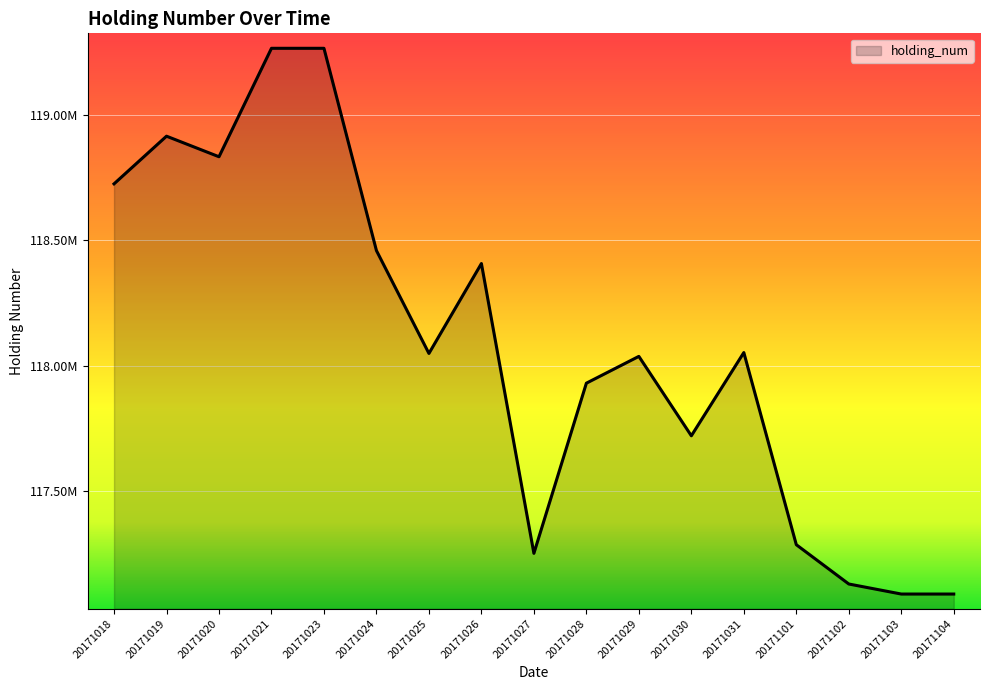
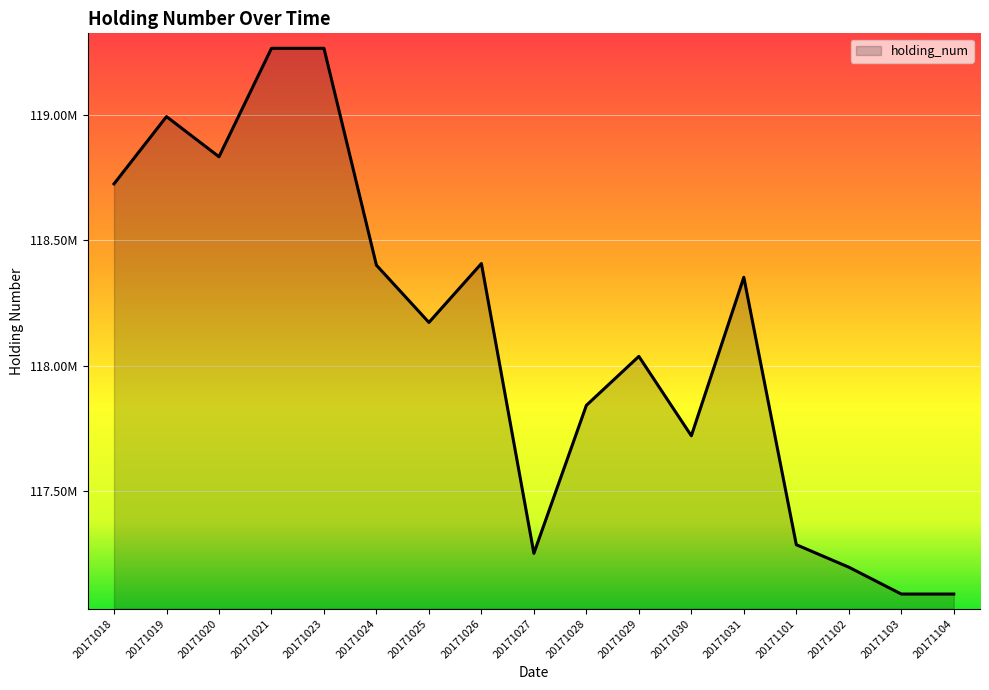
  {
    "20171018": 118720000,
-   "20171019": 118910000,
+   "20171019": 118990000,
    "20171020": 118830000,
    "20171021": 119260000,
    "20171023": 119260000,
-   "20171024": 118460000,
-   "20171025": 118050000,
+   "20171024": 118400000,
+   "20171025": 118170000,
    "20171026": 118410000,
    "20171027": 117250000,
-   "20171028": 117930000,
+   "20171028": 117840000,
    "20171029": 118040000,
    "20171030": 117720000,
-   "20171031": 118050000,
+   "20171031": 118350000,
    "20171101": 117290000,
-   "20171102": 117130000,
+   "20171102": 117200000,
    "20171103": 117090000,
    "20171104": 117090000
  }
